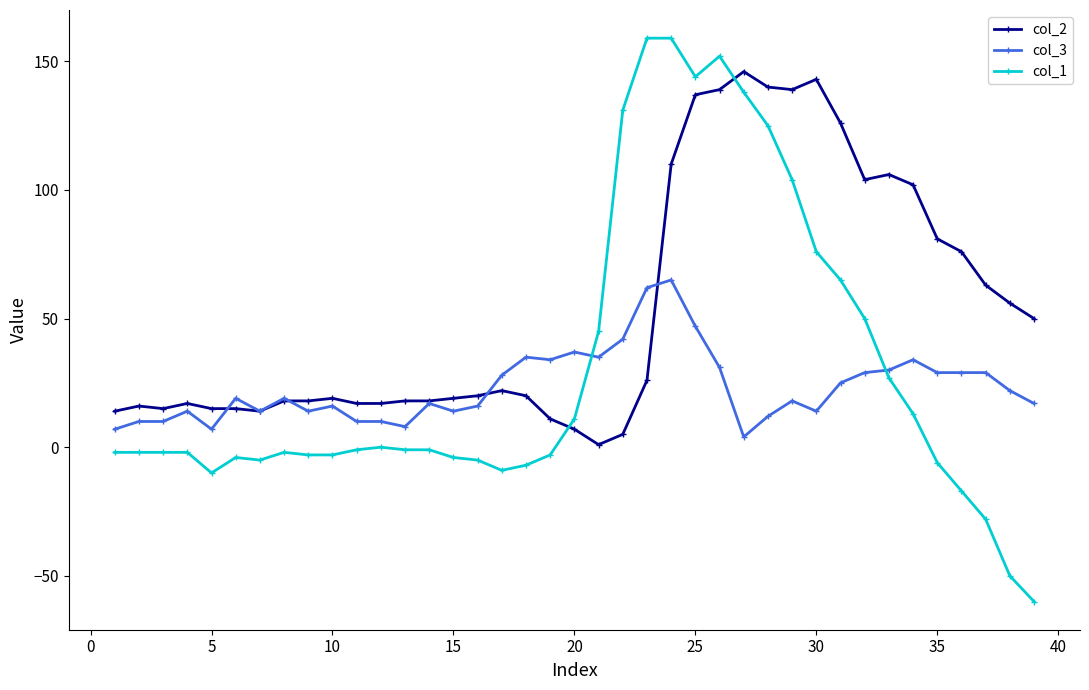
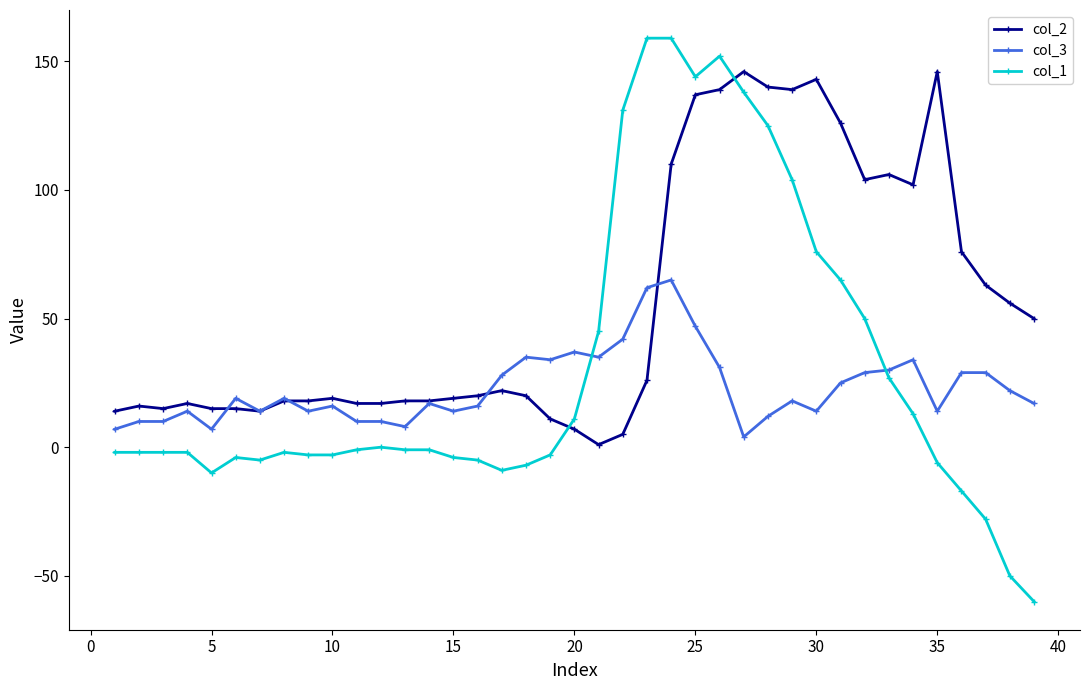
  {
    "col_2": {
      "5": 15,
      "10": 19,
      "15": 19,
      "20": 7,
      "25": 137,
      "30": 143,
-     "35": 81
+     "35": 146
    },
    "col_3": {
      "5": 7,
      "10": 16,
      "15": 14,
      "20": 37,
      "25": 47,
      "30": 14,
-     "35": 29
+     "35": 14
    },
    "col_1": {
      "5": -10,
      "10": -3,
      "15": -4,
      "20": 11,
      "25": 144,
      "30": 76,
      "35": -6
    }
  }
